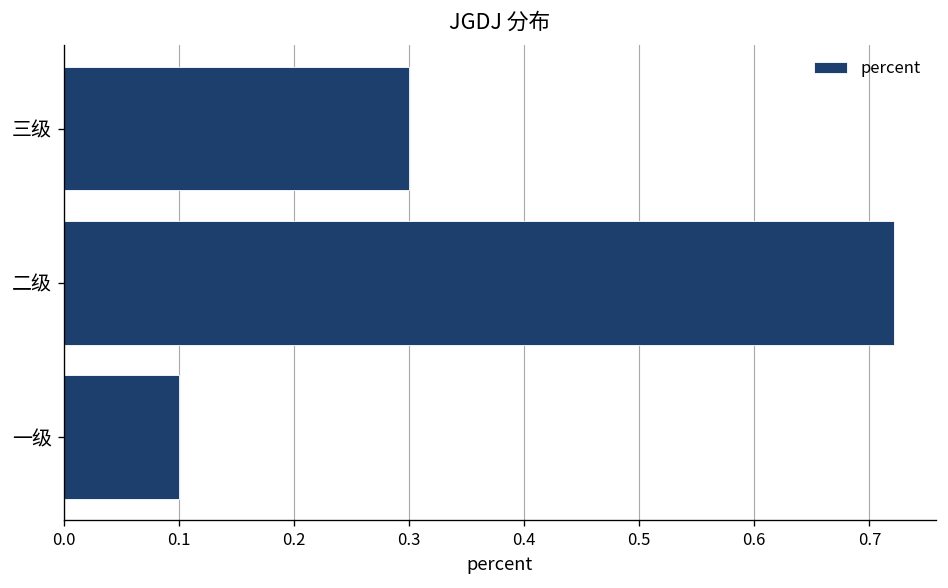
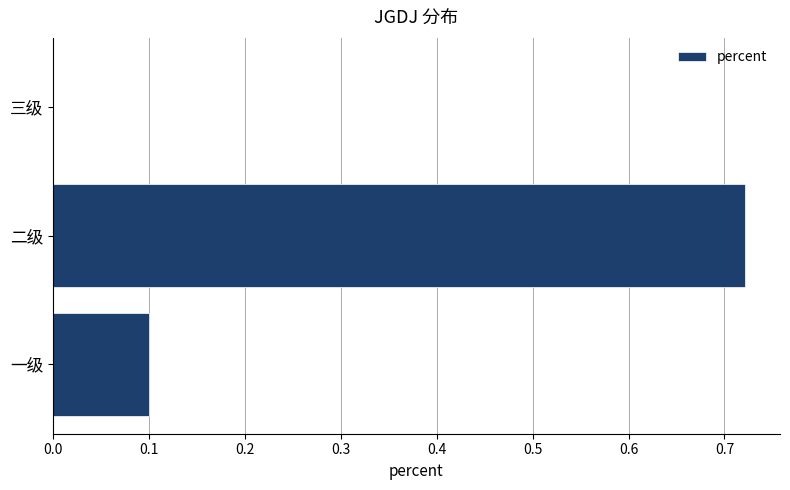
  {
-   "三级": 0.3,
+   "三级": 0.0,
    "二级": 0.72,
    "一级": 0.1
  }
